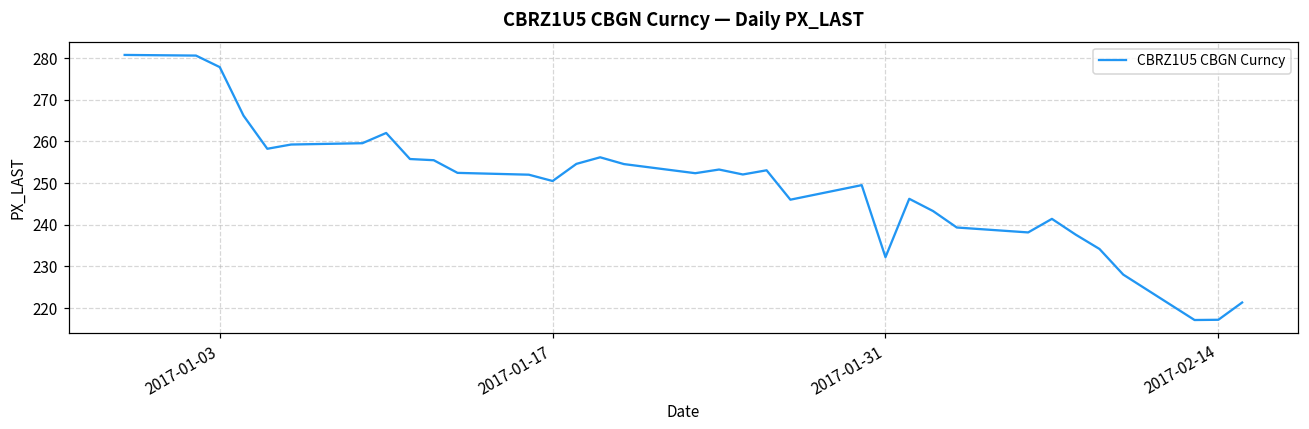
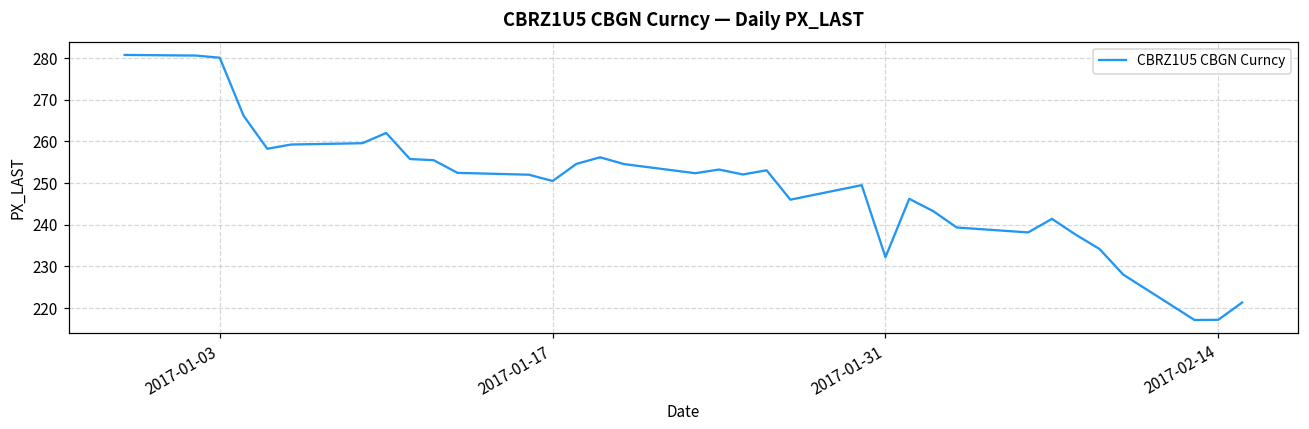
  {
-   "2017-01-03": 278,
+   "2017-01-03": 280,
    "2017-01-17": 250,
    "2017-01-31": 232,
    "2017-02-14": 217
  }
